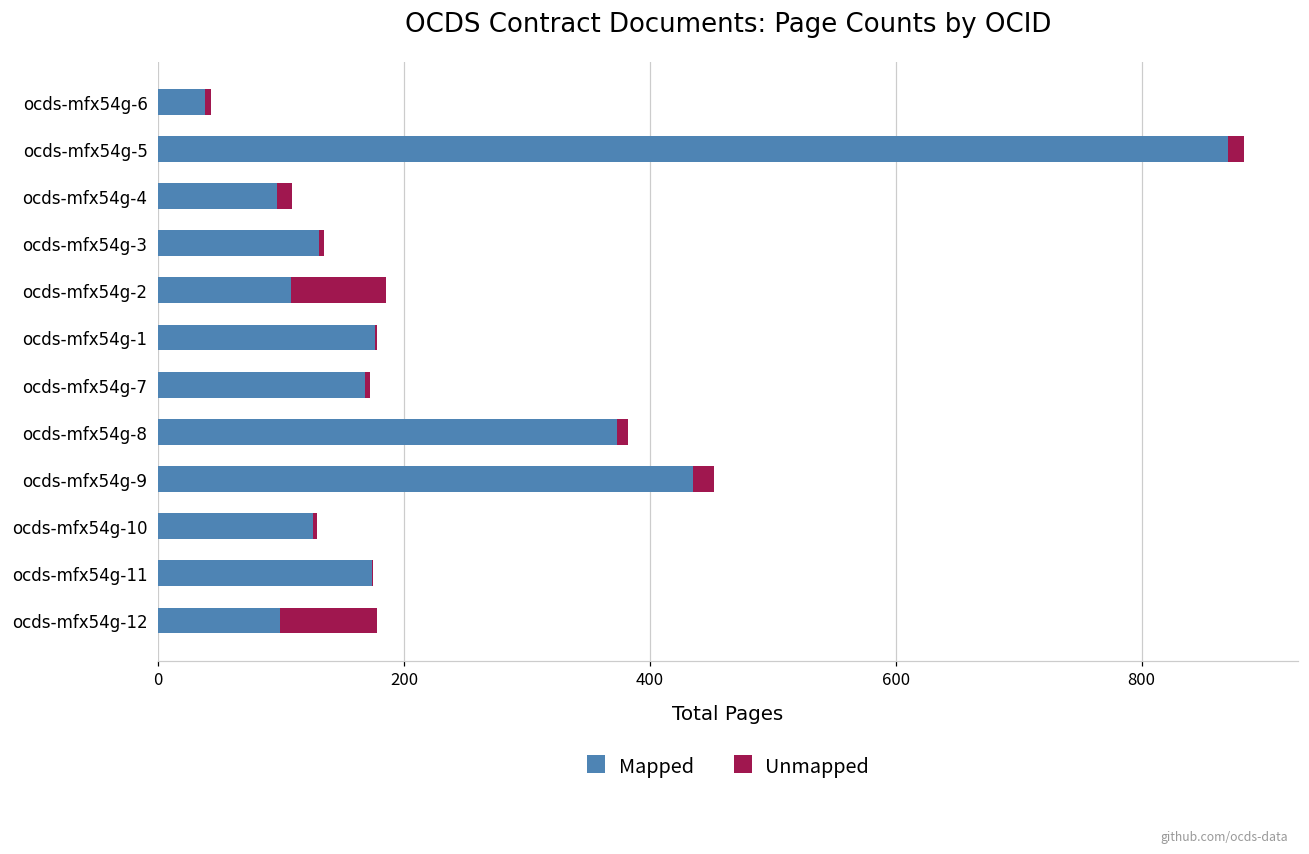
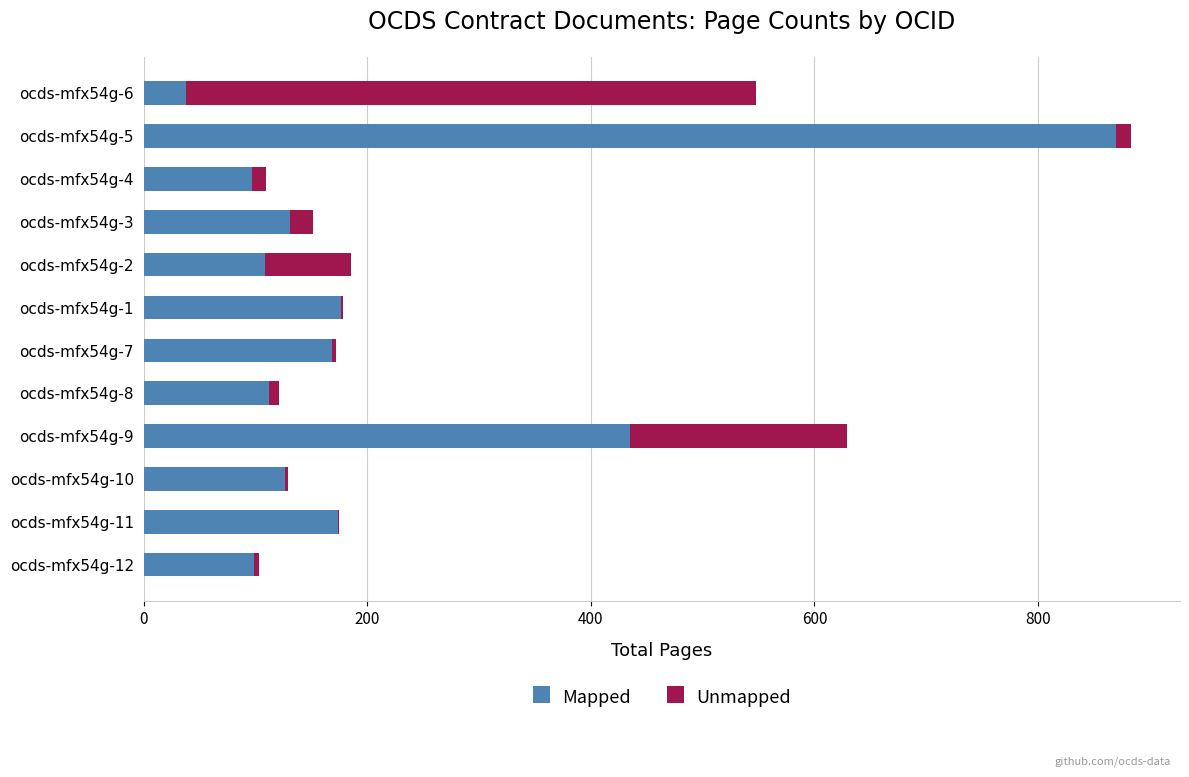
  {
    "Mapped": {
      "ocds-mfx54g-6": 38,
      "ocds-mfx54g-5": 870,
      "ocds-mfx54g-4": 97,
      "ocds-mfx54g-3": 131,
      "ocds-mfx54g-2": 108,
      "ocds-mfx54g-1": 176,
      "ocds-mfx54g-7": 168,
-     "ocds-mfx54g-8": 373,
+     "ocds-mfx54g-8": 112,
      "ocds-mfx54g-9": 435,
      "ocds-mfx54g-10": 126,
      "ocds-mfx54g-11": 174,
      "ocds-mfx54g-12": 99
    },
    "Unmapped": {
-     "ocds-mfx54g-6": 5,
+     "ocds-mfx54g-6": 510,
      "ocds-mfx54g-5": 13,
      "ocds-mfx54g-4": 12,
-     "ocds-mfx54g-3": 4,
+     "ocds-mfx54g-3": 20,
      "ocds-mfx54g-2": 77,
      "ocds-mfx54g-7": 4,
      "ocds-mfx54g-8": 9,
-     "ocds-mfx54g-9": 17,
+     "ocds-mfx54g-9": 194,
      "ocds-mfx54g-10": 3,
-     "ocds-mfx54g-12": 79
+     "ocds-mfx54g-12": 4
    }
  }
